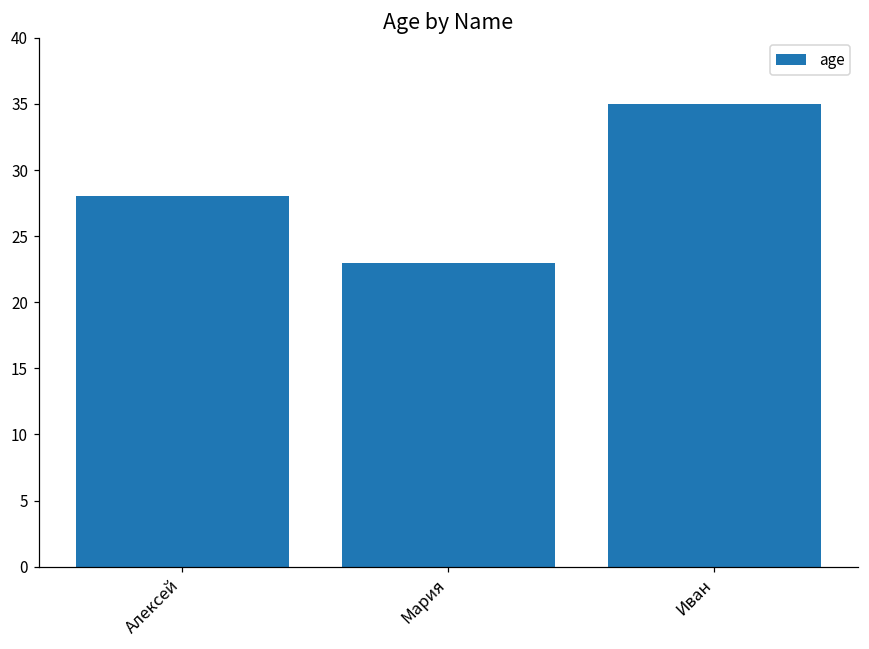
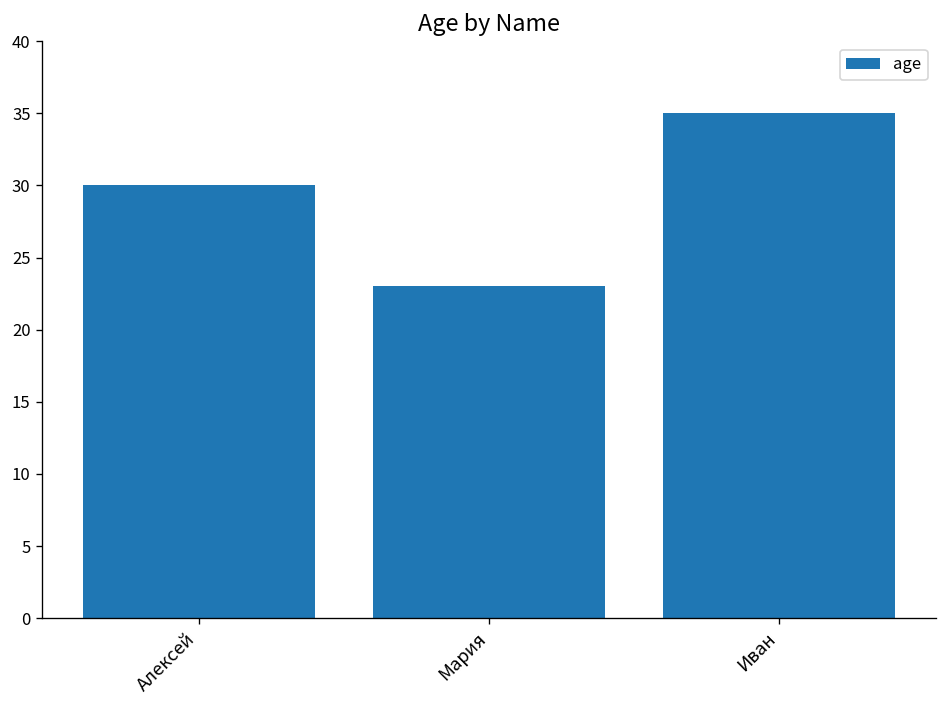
  {
-   "Алексей": 28,
+   "Алексей": 30,
    "Мария": 23,
    "Иван": 35
  }
